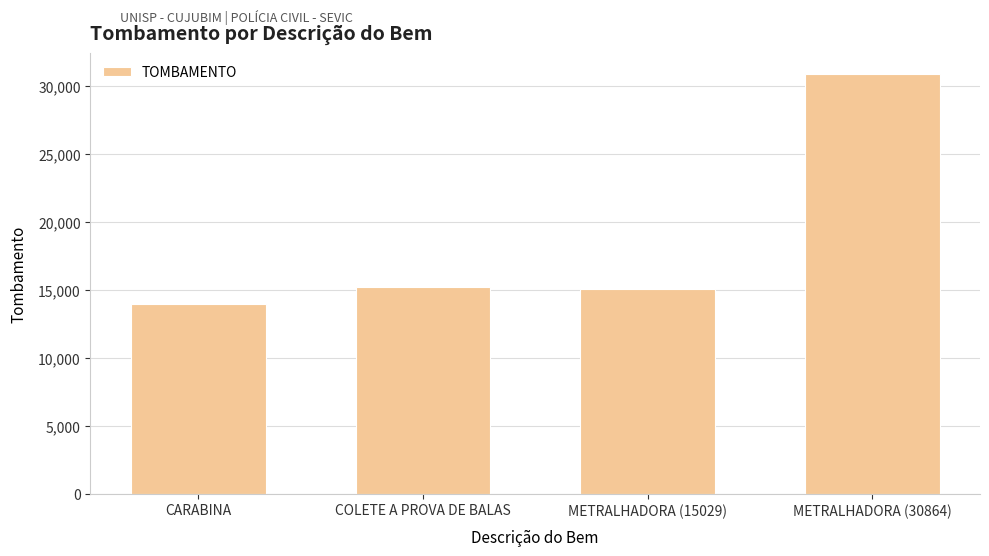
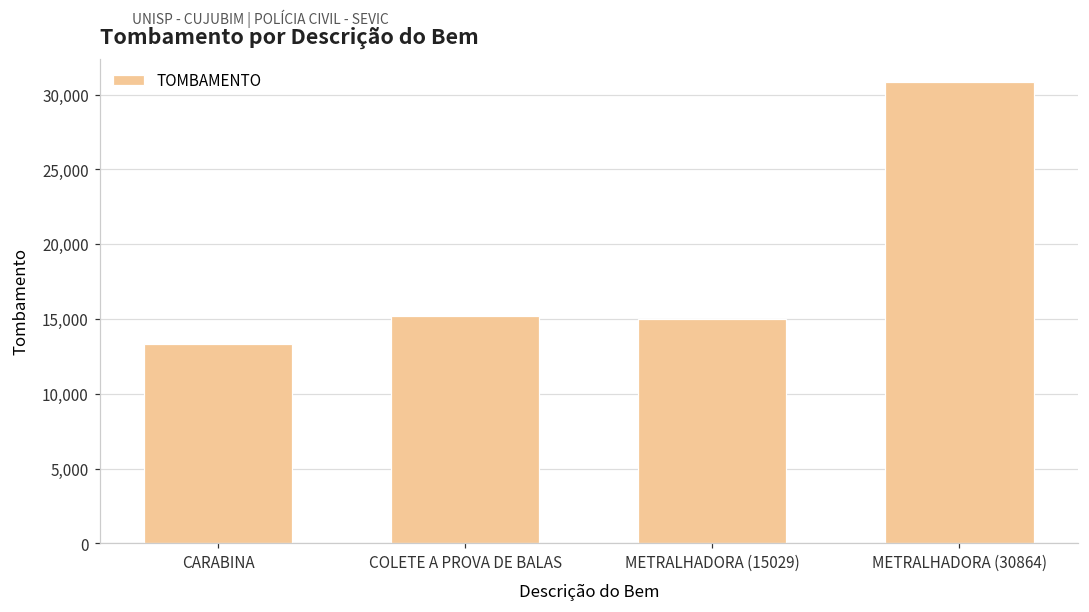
  {
-   "CARABINA": "14,000",
+   "CARABINA": "13,300",
    "COLETE A PROVA DE BALAS": "15,200",
    "METRALHADORA (15029)": "15,000",
    "METRALHADORA (30864)": "30,900"
  }
